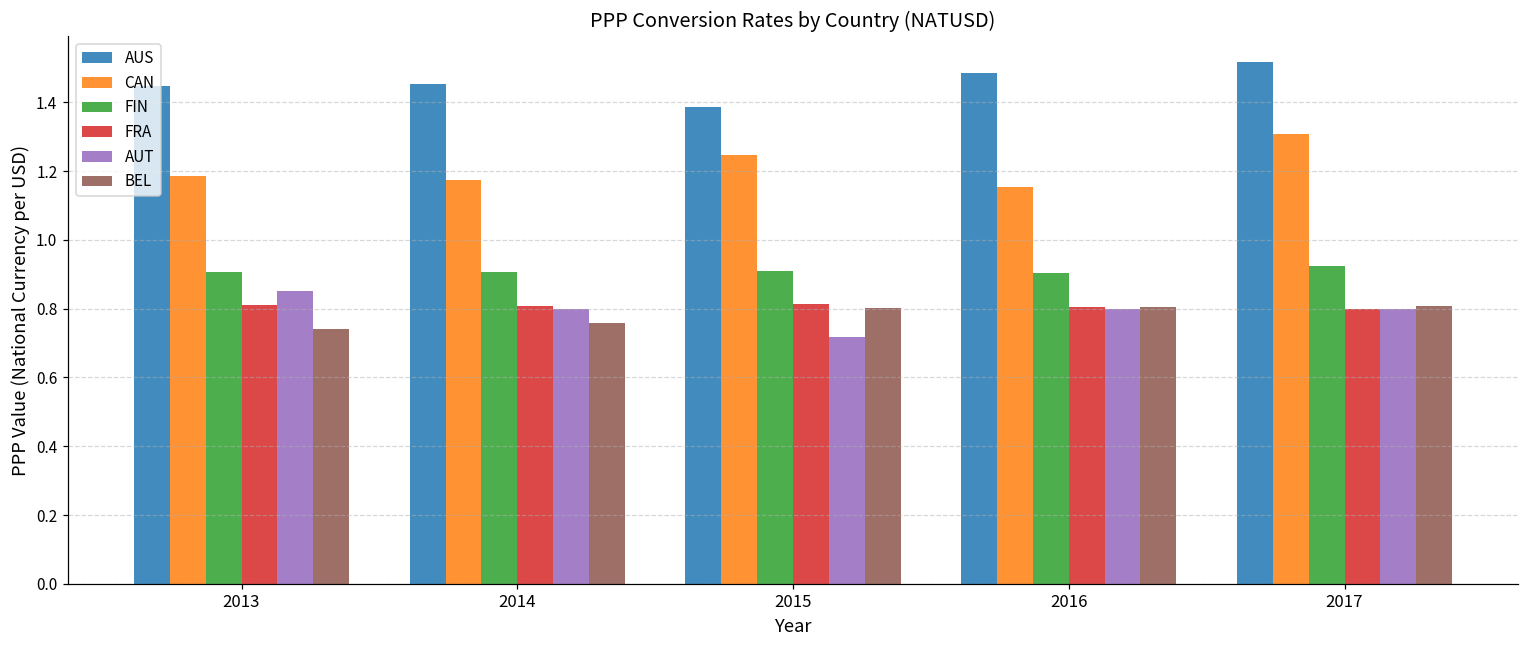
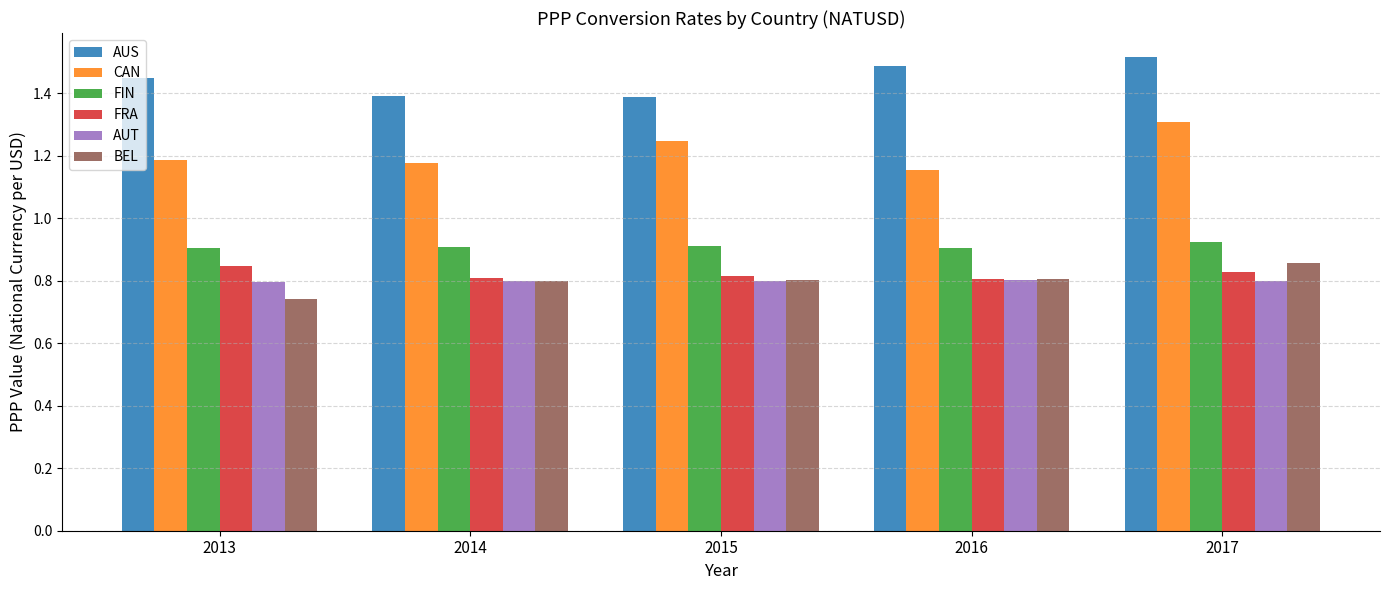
  {
    "AUS": {
-     "2014": 1.45,
+     "2014": 1.39,
      "2015": 1.39,
      "2016": 1.49,
      "2017": 1.52
    },
    "CAN": {
      "2013": 1.19,
      "2014": 1.18,
      "2015": 1.25,
      "2016": 1.15,
      "2017": 1.31
    },
    "FIN": {
      "2013": 0.91,
      "2014": 0.91,
      "2015": 0.91,
      "2016": 0.91,
      "2017": 0.92
    },
    "FRA": {
-     "2013": 0.81,
+     "2013": 0.85,
      "2014": 0.81,
      "2015": 0.81,
      "2016": 0.81,
-     "2017": 0.80
+     "2017": 0.83
    },
    "AUT": {
-     "2013": 0.85,
+     "2013": 0.80,
      "2014": 0.80,
-     "2015": 0.72,
+     "2015": 0.80,
      "2016": 0.80,
      "2017": 0.80
    },
    "BEL": {
      "2013": 0.74,
-     "2014": 0.76,
+     "2014": 0.80,
      "2015": 0.80,
      "2016": 0.80,
-     "2017": 0.81
+     "2017": 0.85
    }
  }
